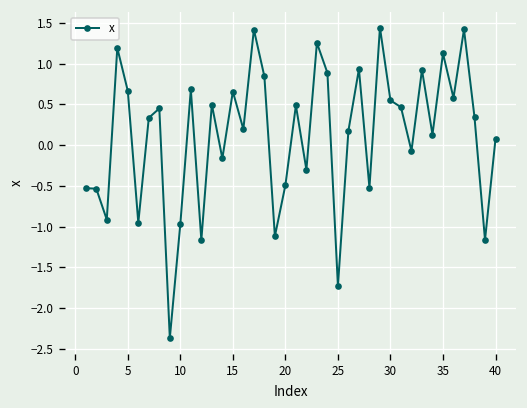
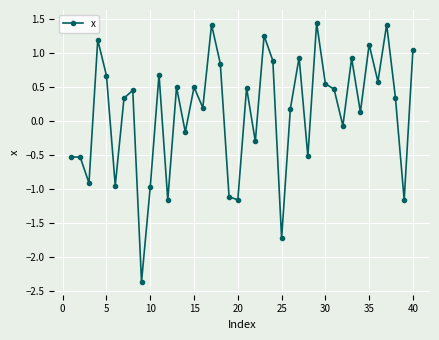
  {
    "5": 0.7,
    "10": -1.0,
-   "15": 0.7,
-   "20": -0.5,
+   "15": 0.5,
+   "20": -1.2,
    "25": -1.7,
    "30": 0.6,
    "35": 1.1,
-   "40": 0.1
+   "40": 1.0
  }
